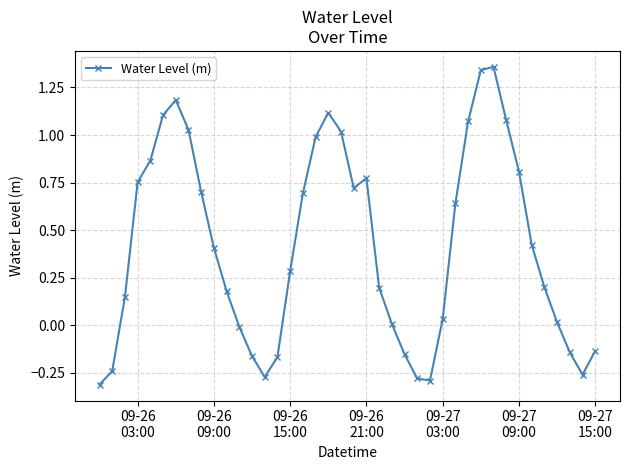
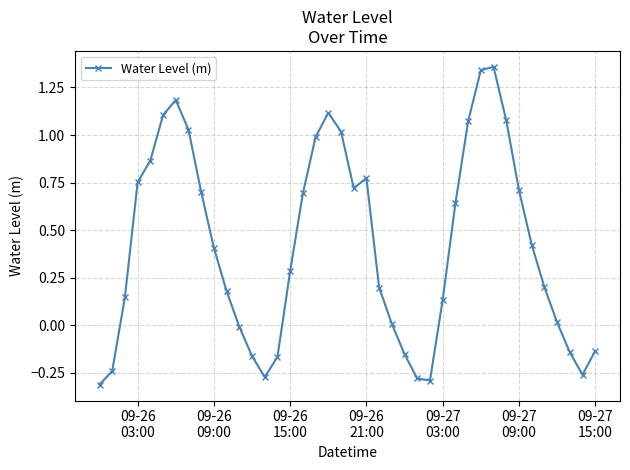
  {
    "09-26 03:00": 0.75,
    "09-26 09:00": 0.41,
    "09-26 15:00": 0.28,
    "09-26 21:00": 0.77,
-   "09-27 03:00": 0.03,
-   "09-27 09:00": 0.81,
+   "09-27 03:00": 0.13,
+   "09-27 09:00": 0.71,
    "09-27 15:00": -0.14
  }
